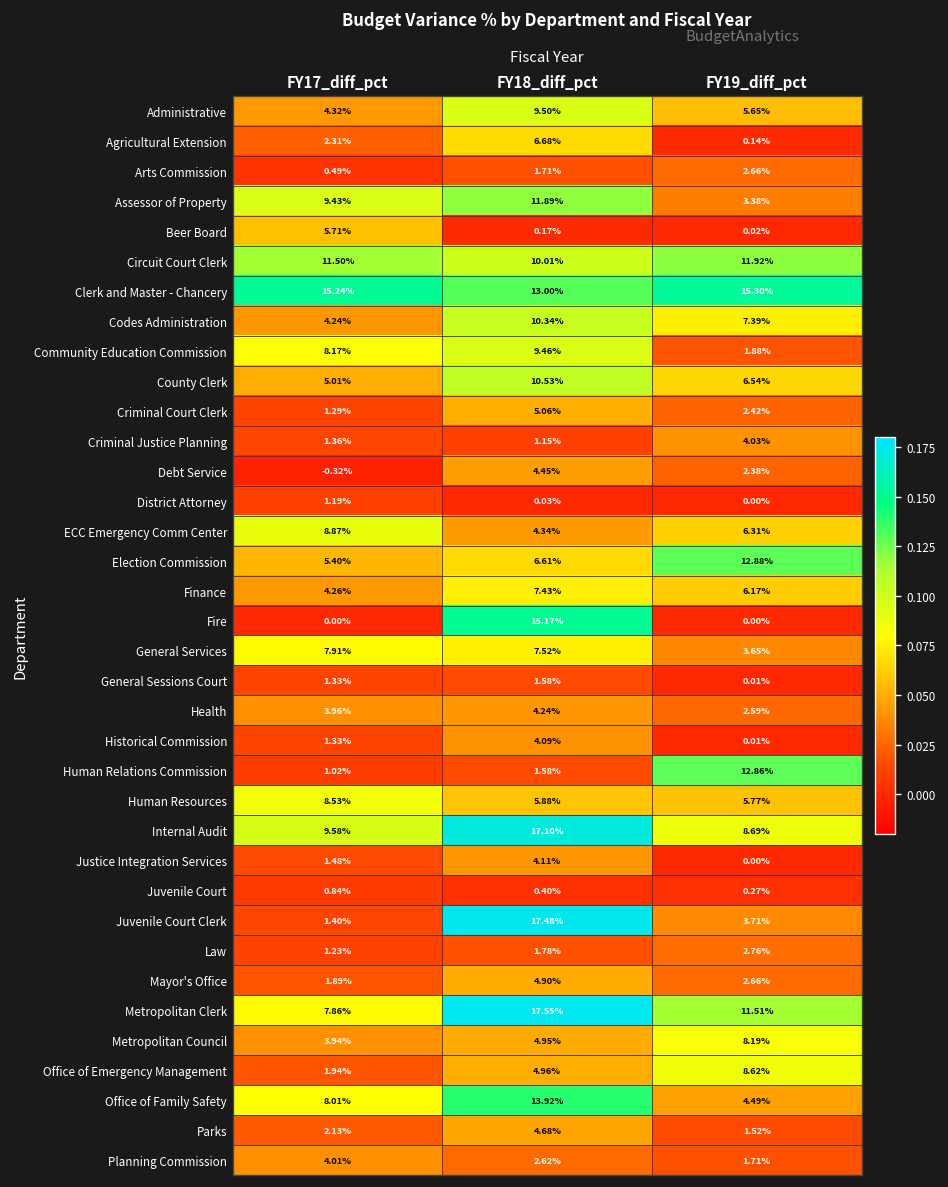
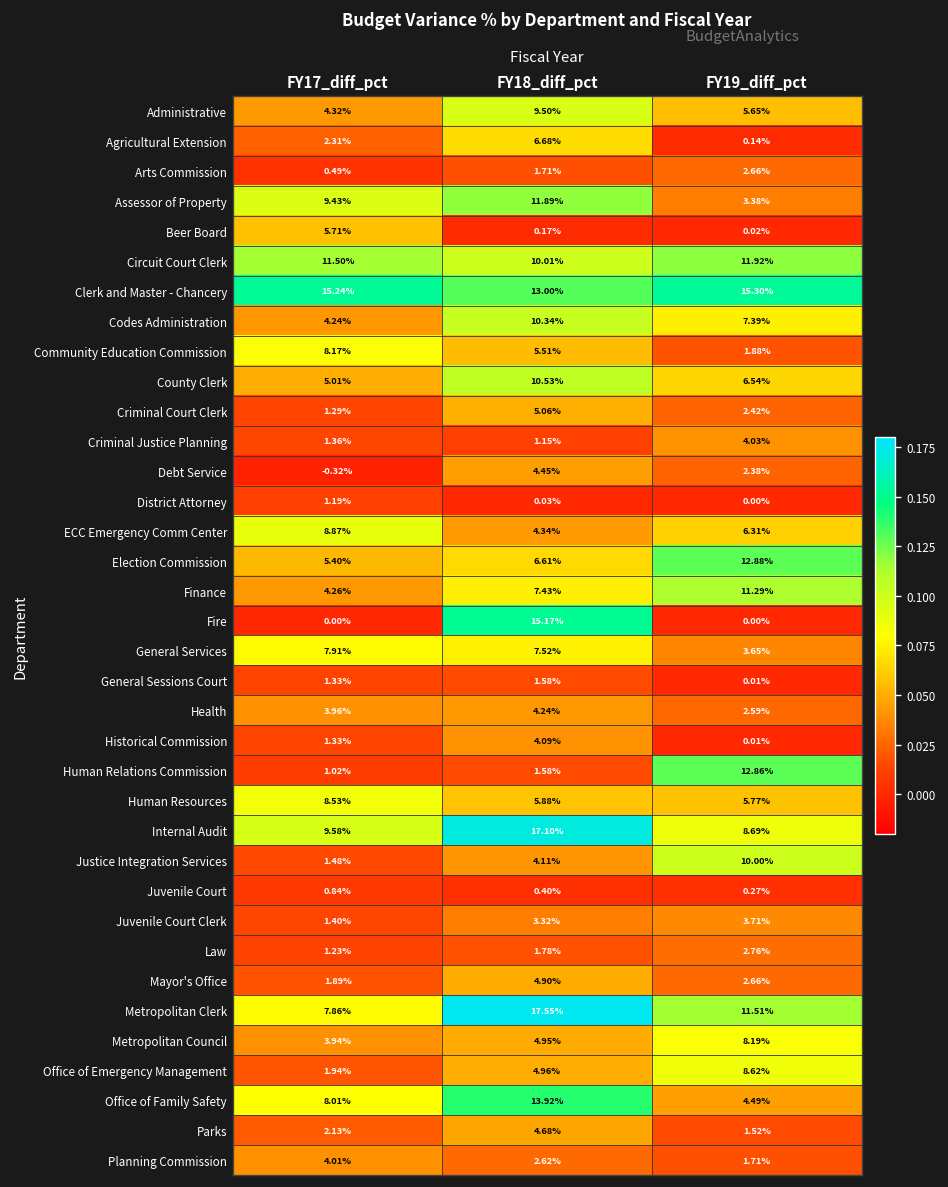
  {
    "Administrative": {
      "FY17_diff_pct": "4.32%",
      "FY18_diff_pct": "9.50%",
      "FY19_diff_pct": "5.65%"
    },
    "Agricultural Extension": {
      "FY17_diff_pct": "2.31%",
      "FY18_diff_pct": "6.68%",
      "FY19_diff_pct": "0.14%"
    },
    "Arts Commission": {
      "FY17_diff_pct": "0.49%",
      "FY18_diff_pct": "1.71%",
      "FY19_diff_pct": "2.66%"
    },
    "Assessor of Property": {
      "FY17_diff_pct": "9.43%",
      "FY18_diff_pct": "11.89%",
      "FY19_diff_pct": "3.38%"
    },
    "Beer Board": {
      "FY17_diff_pct": "5.71%",
      "FY18_diff_pct": "0.17%",
      "FY19_diff_pct": "0.02%"
    },
    "Circuit Court Clerk": {
      "FY17_diff_pct": "11.50%",
      "FY18_diff_pct": "10.01%",
      "FY19_diff_pct": "11.92%"
    },
    "Clerk and Master - Chancery": {
      "FY17_diff_pct": "15.24%",
      "FY18_diff_pct": "13.00%",
      "FY19_diff_pct": "15.30%"
    },
    "Codes Administration": {
      "FY17_diff_pct": "4.24%",
      "FY18_diff_pct": "10.34%",
      "FY19_diff_pct": "7.39%"
    },
    "Community Education Commission": {
      "FY17_diff_pct": "8.17%",
-     "FY18_diff_pct": "9.46%",
+     "FY18_diff_pct": "5.51%",
      "FY19_diff_pct": "1.88%"
    },
    "County Clerk": {
      "FY17_diff_pct": "5.01%",
      "FY18_diff_pct": "10.53%",
      "FY19_diff_pct": "6.54%"
    },
    "Criminal Court Clerk": {
      "FY17_diff_pct": "1.29%",
      "FY18_diff_pct": "5.06%",
      "FY19_diff_pct": "2.42%"
    },
    "Criminal Justice Planning": {
      "FY17_diff_pct": "1.36%",
      "FY18_diff_pct": "1.15%",
      "FY19_diff_pct": "4.03%"
    },
    "Debt Service": {
      "FY17_diff_pct": "-0.32%",
      "FY18_diff_pct": "4.45%",
      "FY19_diff_pct": "2.38%"
    },
    "District Attorney": {
      "FY17_diff_pct": "1.19%",
      "FY18_diff_pct": "0.03%",
      "FY19_diff_pct": "0.00%"
    },
    "ECC Emergency Comm Center": {
      "FY17_diff_pct": "8.87%",
      "FY18_diff_pct": "4.34%",
      "FY19_diff_pct": "6.31%"
    },
    "Election Commission": {
      "FY17_diff_pct": "5.40%",
      "FY18_diff_pct": "6.61%",
      "FY19_diff_pct": "12.88%"
    },
    "Finance": {
      "FY17_diff_pct": "4.26%",
      "FY18_diff_pct": "7.43%",
-     "FY19_diff_pct": "6.17%"
+     "FY19_diff_pct": "11.29%"
    },
    "Fire": {
      "FY17_diff_pct": "0.00%",
      "FY18_diff_pct": "15.17%",
      "FY19_diff_pct": "0.00%"
    },
    "General Services": {
      "FY17_diff_pct": "7.91%",
      "FY18_diff_pct": "7.52%",
      "FY19_diff_pct": "3.65%"
    },
    "General Sessions Court": {
      "FY17_diff_pct": "1.33%",
      "FY18_diff_pct": "1.58%",
      "FY19_diff_pct": "0.01%"
    },
    "Health": {
      "FY17_diff_pct": "3.96%",
      "FY18_diff_pct": "4.24%",
      "FY19_diff_pct": "2.59%"
    },
    "Historical Commission": {
      "FY17_diff_pct": "1.33%",
      "FY18_diff_pct": "4.09%",
      "FY19_diff_pct": "0.01%"
    },
    "Human Relations Commission": {
      "FY17_diff_pct": "1.02%",
      "FY18_diff_pct": "1.58%",
      "FY19_diff_pct": "12.86%"
    },
    "Human Resources": {
      "FY17_diff_pct": "8.53%",
      "FY18_diff_pct": "5.88%",
      "FY19_diff_pct": "5.77%"
    },
    "Internal Audit": {
      "FY17_diff_pct": "9.58%",
      "FY18_diff_pct": "17.10%",
      "FY19_diff_pct": "8.69%"
    },
    "Justice Integration Services": {
      "FY17_diff_pct": "1.48%",
      "FY18_diff_pct": "4.11%",
-     "FY19_diff_pct": "0.00%"
+     "FY19_diff_pct": "10.00%"
    },
    "Juvenile Court": {
      "FY17_diff_pct": "0.84%",
      "FY18_diff_pct": "0.40%",
      "FY19_diff_pct": "0.27%"
    },
    "Juvenile Court Clerk": {
      "FY17_diff_pct": "1.40%",
-     "FY18_diff_pct": "17.48%",
+     "FY18_diff_pct": "3.32%",
      "FY19_diff_pct": "3.71%"
    },
    "Law": {
      "FY17_diff_pct": "1.23%",
      "FY18_diff_pct": "1.78%",
      "FY19_diff_pct": "2.76%"
    },
    "Mayor's Office": {
      "FY17_diff_pct": "1.89%",
      "FY18_diff_pct": "4.90%",
      "FY19_diff_pct": "2.66%"
    },
    "Metropolitan Clerk": {
      "FY17_diff_pct": "7.86%",
      "FY18_diff_pct": "17.55%",
      "FY19_diff_pct": "11.51%"
    },
    "Metropolitan Council": {
      "FY17_diff_pct": "3.94%",
      "FY18_diff_pct": "4.95%",
      "FY19_diff_pct": "8.19%"
    },
    "Office of Emergency Management": {
      "FY17_diff_pct": "1.94%",
      "FY18_diff_pct": "4.96%",
      "FY19_diff_pct": "8.62%"
    },
    "Office of Family Safety": {
      "FY17_diff_pct": "8.01%",
      "FY18_diff_pct": "13.92%",
      "FY19_diff_pct": "4.49%"
    },
    "Parks": {
      "FY17_diff_pct": "2.13%",
      "FY18_diff_pct": "4.68%",
      "FY19_diff_pct": "1.52%"
    },
    "Planning Commission": {
      "FY17_diff_pct": "4.01%",
      "FY18_diff_pct": "2.62%",
      "FY19_diff_pct": "1.71%"
    }
  }
